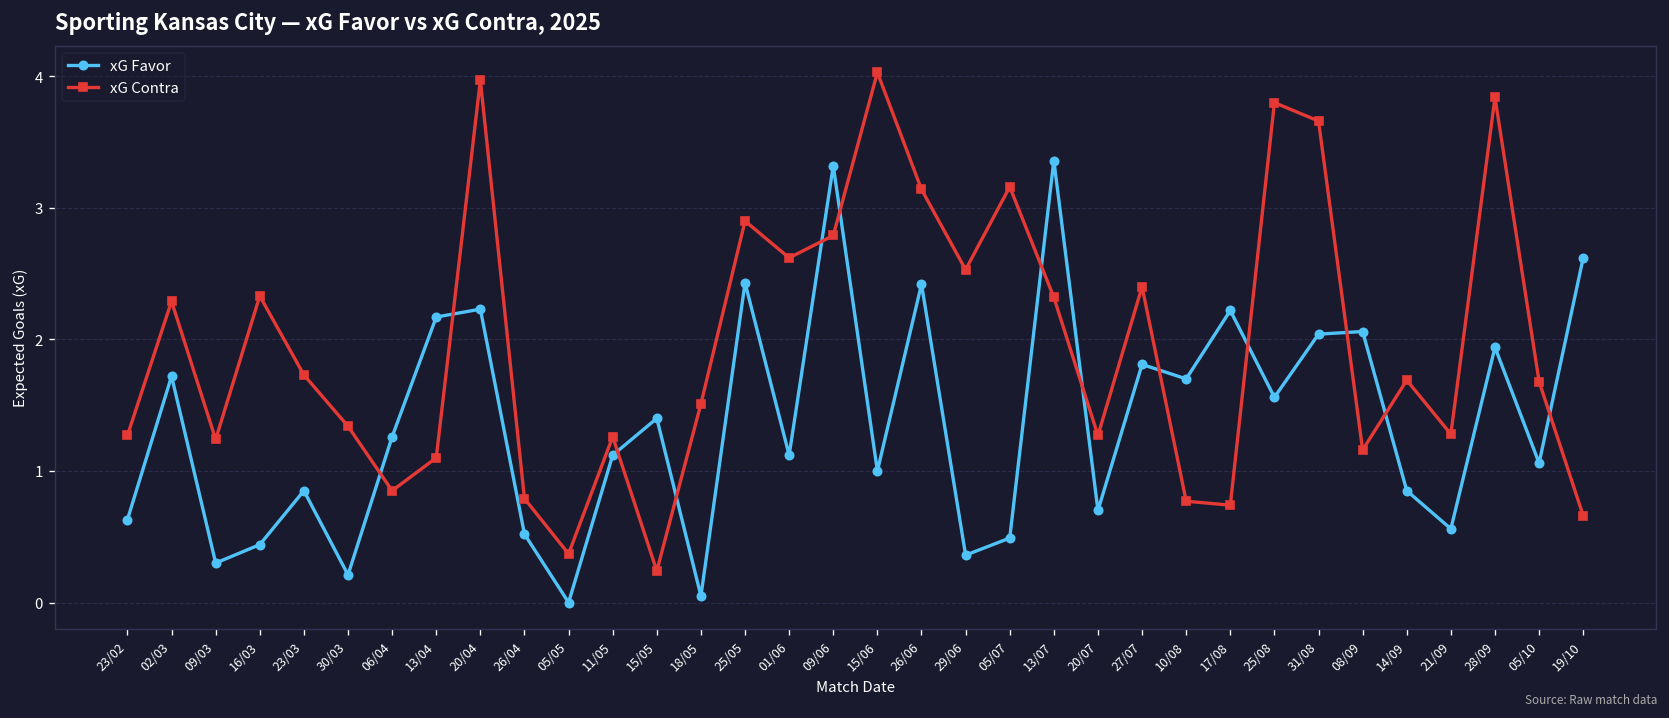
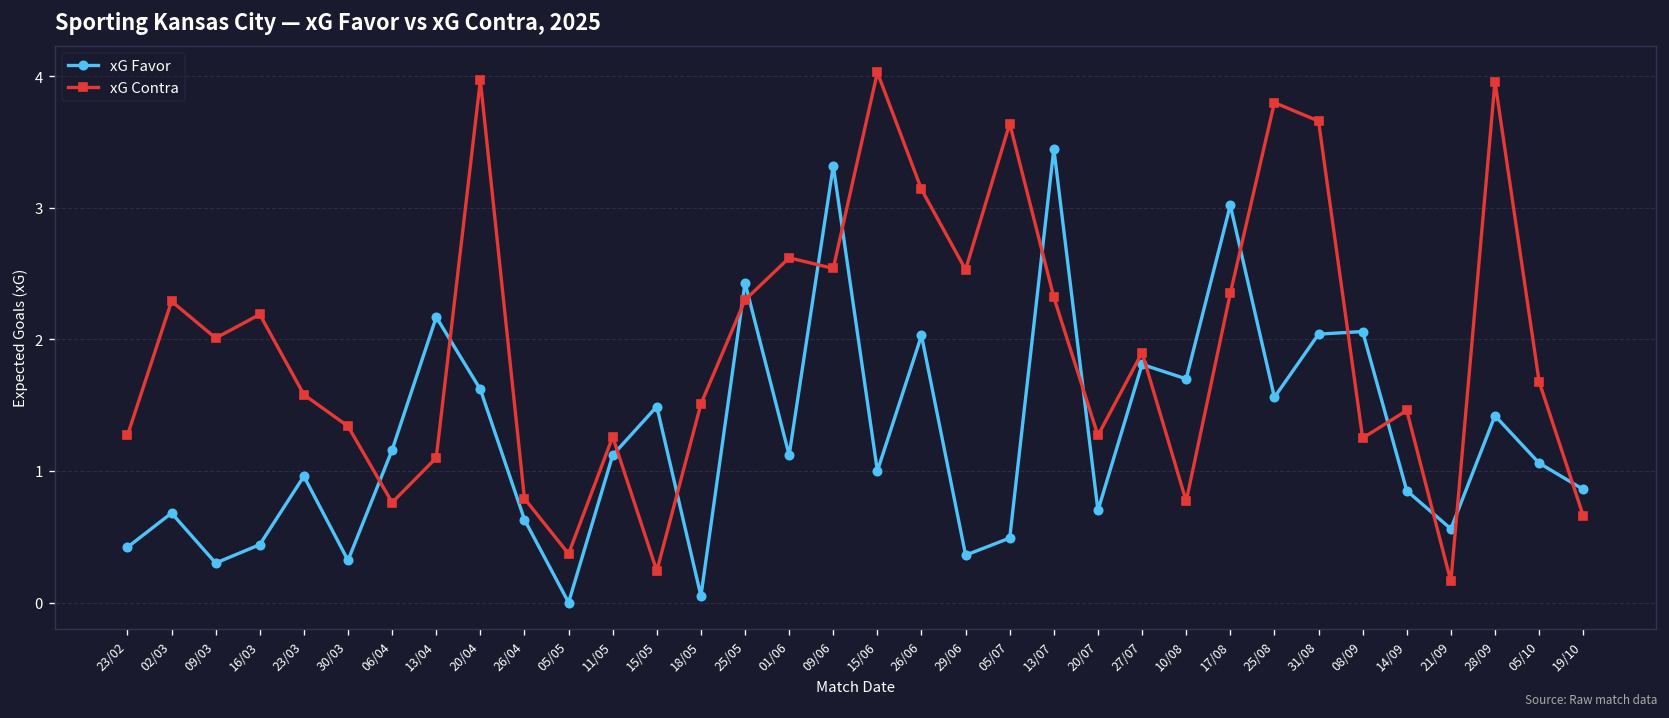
  {
    "xG Favor": {
-     "23/02": 0.63,
-     "02/03": 1.72,
+     "23/02": 0.42,
+     "02/03": 0.68,
      "09/03": 0.30,
      "16/03": 0.44,
-     "23/03": 0.85,
-     "30/03": 0.21,
-     "06/04": 1.26,
+     "23/03": 0.96,
+     "30/03": 0.32,
+     "06/04": 1.16,
      "13/04": 2.17,
-     "20/04": 2.23,
-     "26/04": 0.52,
+     "20/04": 1.62,
+     "26/04": 0.63,
      "05/05": 0.00,
      "11/05": 1.12,
-     "15/05": 1.40,
+     "15/05": 1.49,
      "18/05": 0.05,
      "25/05": 2.43,
      "01/06": 1.12,
      "09/06": 3.32,
      "15/06": 1.00,
-     "26/06": 2.42,
+     "26/06": 2.03,
      "29/06": 0.36,
      "05/07": 0.49,
-     "13/07": 3.36,
+     "13/07": 3.45,
      "20/07": 0.70,
      "27/07": 1.81,
      "10/08": 1.70,
-     "17/08": 2.22,
+     "17/08": 3.02,
      "25/08": 1.56,
      "31/08": 2.04,
      "08/09": 2.06,
      "14/09": 0.85,
      "21/09": 0.56,
-     "28/09": 1.94,
+     "28/09": 1.42,
      "05/10": 1.06,
-     "19/10": 2.62
+     "19/10": 0.86
    },
    "xG Contra": {
      "23/02": 1.27,
      "02/03": 2.29,
-     "09/03": 1.24,
-     "16/03": 2.33,
-     "23/03": 1.73,
+     "09/03": 2.01,
+     "16/03": 2.19,
+     "23/03": 1.58,
      "30/03": 1.34,
-     "06/04": 0.85,
+     "06/04": 0.76,
      "13/04": 1.10,
      "20/04": 3.97,
      "26/04": 0.79,
      "05/05": 0.37,
      "11/05": 1.26,
      "15/05": 0.24,
      "18/05": 1.51,
-     "25/05": 2.9,
+     "25/05": 2.3,
      "01/06": 2.62,
-     "09/06": 2.79,
+     "09/06": 2.54,
      "15/06": 4.03,
      "26/06": 3.14,
      "29/06": 2.53,
-     "05/07": 3.16,
+     "05/07": 3.64,
      "13/07": 2.32,
      "20/07": 1.27,
-     "27/07": 2.4,
+     "27/07": 1.9,
      "10/08": 0.77,
-     "17/08": 0.74,
+     "17/08": 2.35,
      "25/08": 3.80,
      "31/08": 3.66,
-     "08/09": 1.16,
-     "14/09": 1.69,
-     "21/09": 1.28,
-     "28/09": 3.84,
+     "08/09": 1.25,
+     "14/09": 1.46,
+     "21/09": 0.16,
+     "28/09": 3.96,
      "05/10": 1.68,
      "19/10": 0.66
    }
  }
